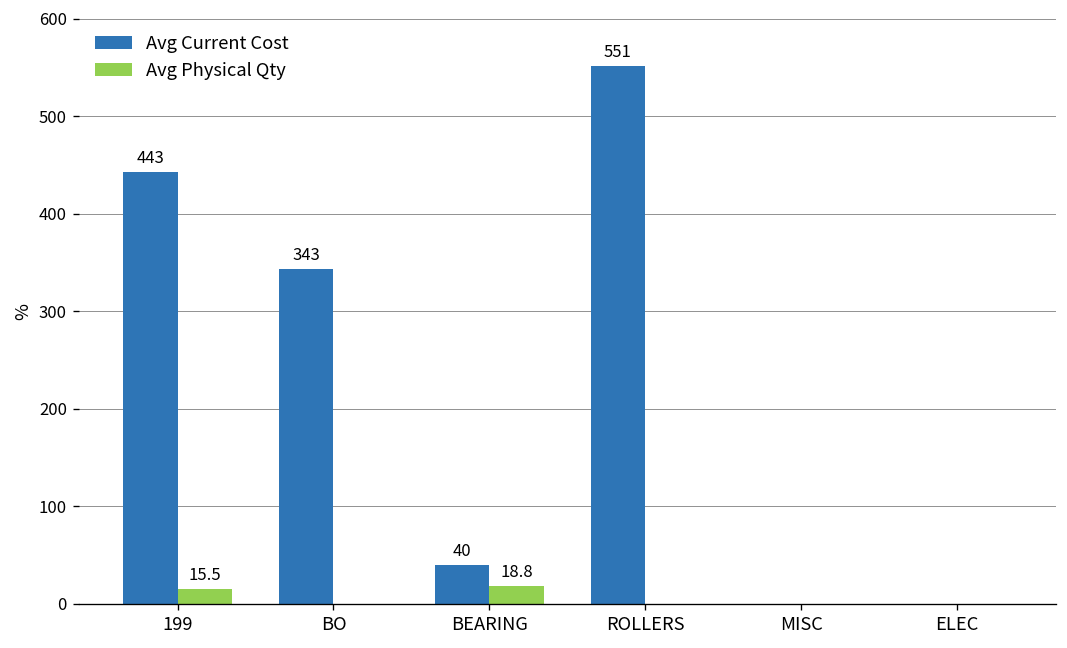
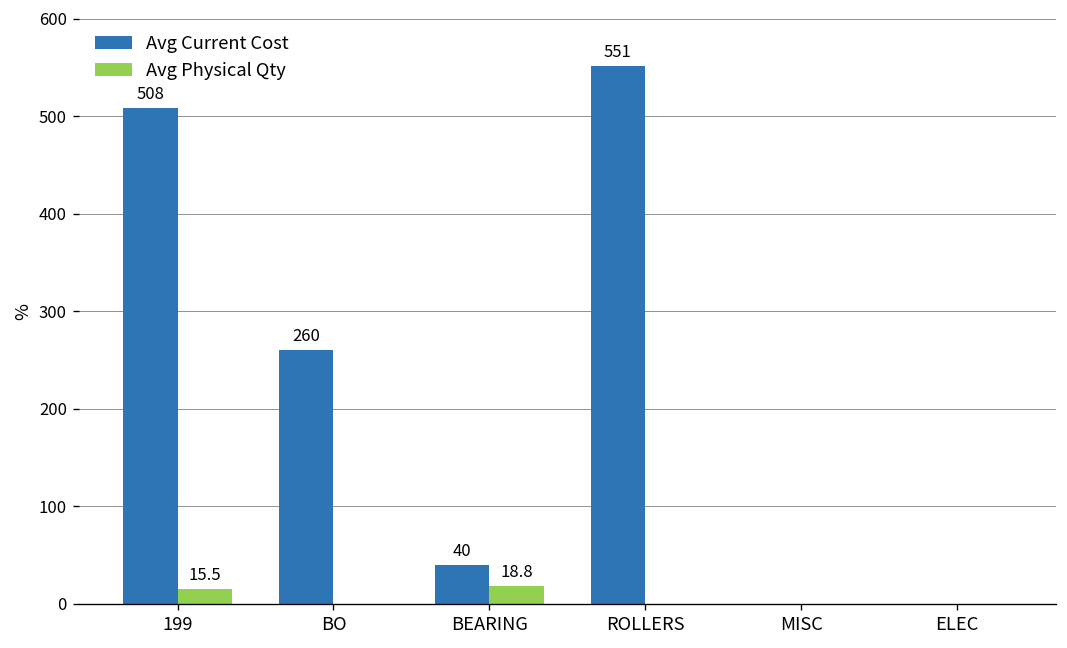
  {
    "Avg Current Cost": {
-     "199": 443,
-     "BO": 343,
+     "199": 508,
+     "BO": 260,
      "BEARING": 40,
      "ROLLERS": 551
    },
    "Avg Physical Qty": {
      "199": 15.5,
      "BEARING": 18.8
    }
  }
